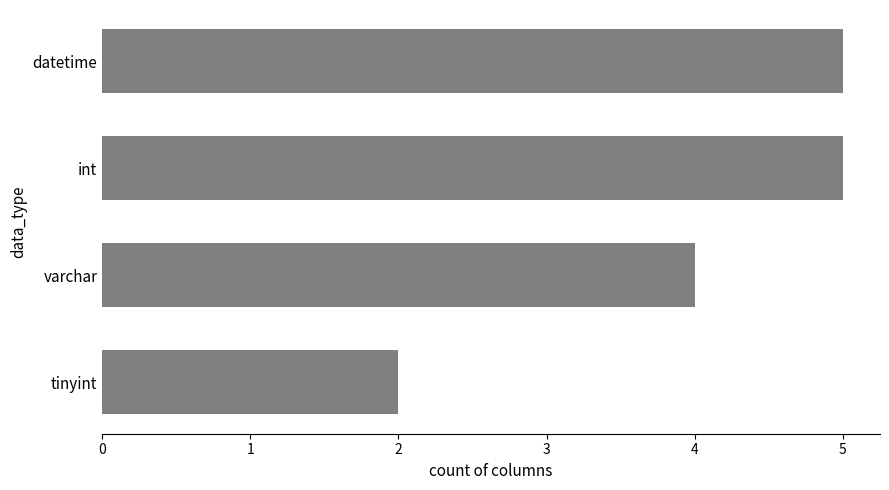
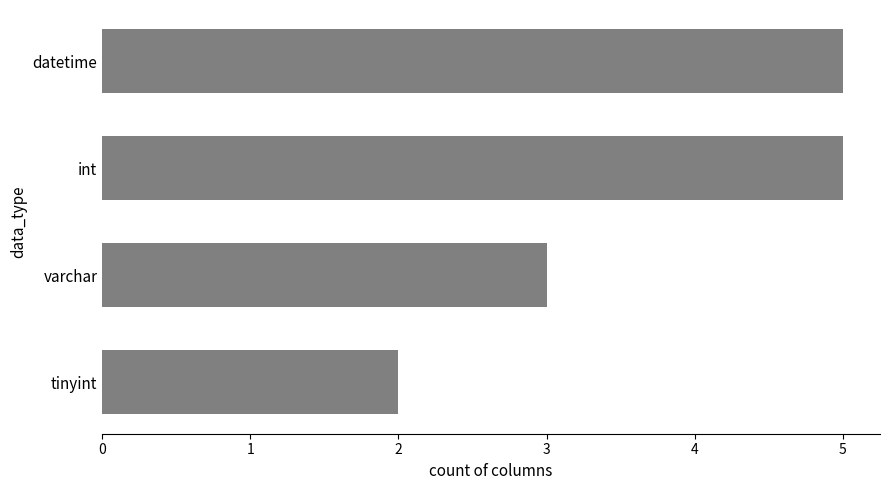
  {
    "datetime": 5,
    "int": 5,
-   "varchar": 4,
+   "varchar": 3,
    "tinyint": 2
  }
